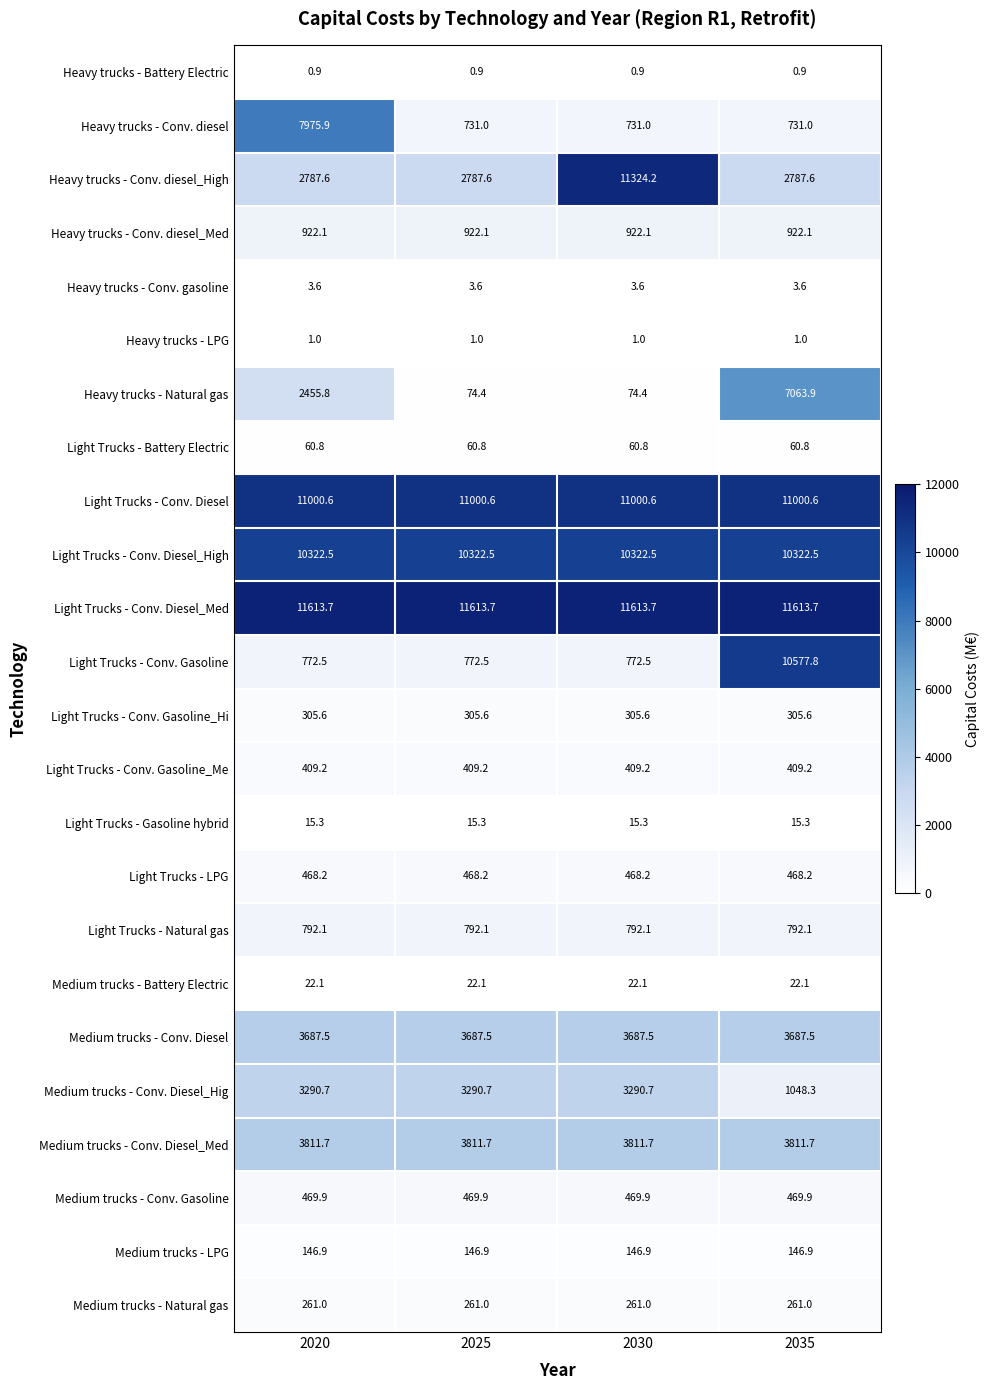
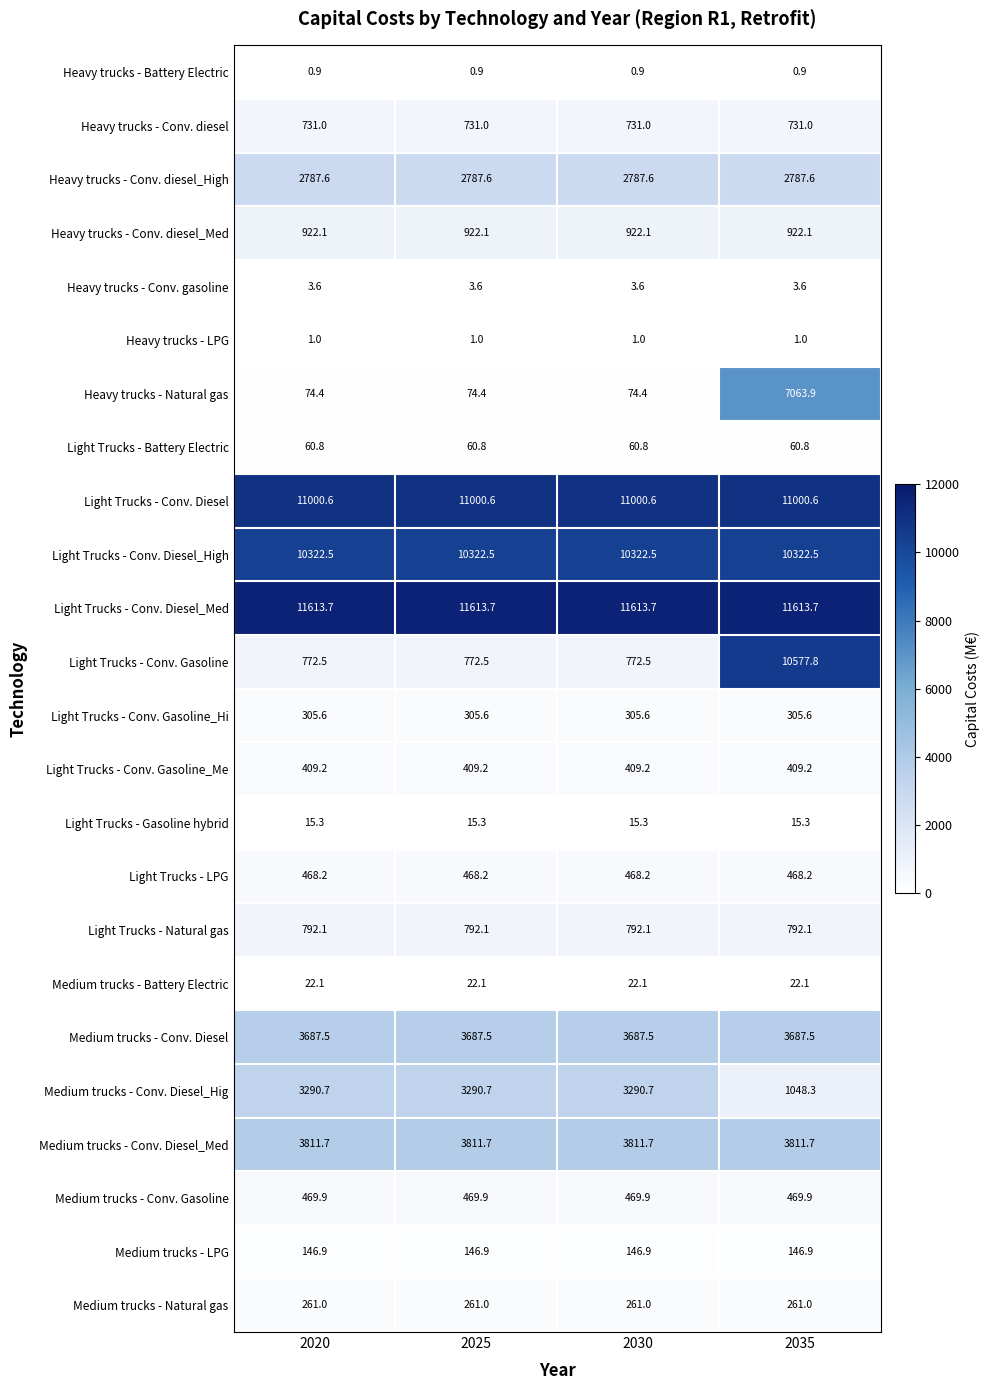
  {
    "Heavy trucks - Battery Electric": {
      "2020": 0.9,
      "2025": 0.9,
      "2030": 0.9,
      "2035": 0.9
    },
    "Heavy trucks - Conv. diesel": {
-     "2020": 7975.9,
+     "2020": 731.0,
      "2025": 731.0,
      "2030": 731.0,
      "2035": 731.0
    },
    "Heavy trucks - Conv. diesel_High": {
      "2020": 2787.6,
      "2025": 2787.6,
-     "2030": 11324.2,
+     "2030": 2787.6,
      "2035": 2787.6
    },
    "Heavy trucks - Conv. diesel_Med": {
      "2020": 922.1,
      "2025": 922.1,
      "2030": 922.1,
      "2035": 922.1
    },
    "Heavy trucks - Conv. gasoline": {
      "2020": 3.6,
      "2025": 3.6,
      "2030": 3.6,
      "2035": 3.6
    },
    "Heavy trucks - LPG": {
      "2020": 1.0,
      "2025": 1.0,
      "2030": 1.0,
      "2035": 1.0
    },
    "Heavy trucks - Natural gas": {
-     "2020": 2455.8,
+     "2020": 74.4,
      "2025": 74.4,
      "2030": 74.4,
      "2035": 7063.9
    },
    "Light Trucks - Battery Electric": {
      "2020": 60.8,
      "2025": 60.8,
      "2030": 60.8,
      "2035": 60.8
    },
    "Light Trucks - Conv. Diesel": {
      "2020": 11000.6,
      "2025": 11000.6,
      "2030": 11000.6,
      "2035": 11000.6
    },
    "Light Trucks - Conv. Diesel_High": {
      "2020": 10322.5,
      "2025": 10322.5,
      "2030": 10322.5,
      "2035": 10322.5
    },
    "Light Trucks - Conv. Diesel_Med": {
      "2020": 11613.7,
      "2025": 11613.7,
      "2030": 11613.7,
      "2035": 11613.7
    },
    "Light Trucks - Conv. Gasoline": {
      "2020": 772.5,
      "2025": 772.5,
      "2030": 772.5,
      "2035": 10577.8
    },
    "Light Trucks - Conv. Gasoline_Hi": {
      "2020": 305.6,
      "2025": 305.6,
      "2030": 305.6,
      "2035": 305.6
    },
    "Light Trucks - Conv. Gasoline_Me": {
      "2020": 409.2,
      "2025": 409.2,
      "2030": 409.2,
      "2035": 409.2
    },
    "Light Trucks - Gasoline hybrid": {
      "2020": 15.3,
      "2025": 15.3,
      "2030": 15.3,
      "2035": 15.3
    },
    "Light Trucks - LPG": {
      "2020": 468.2,
      "2025": 468.2,
      "2030": 468.2,
      "2035": 468.2
    },
    "Light Trucks - Natural gas": {
      "2020": 792.1,
      "2025": 792.1,
      "2030": 792.1,
      "2035": 792.1
    },
    "Medium trucks - Battery Electric": {
      "2020": 22.1,
      "2025": 22.1,
      "2030": 22.1,
      "2035": 22.1
    },
    "Medium trucks - Conv. Diesel": {
      "2020": 3687.5,
      "2025": 3687.5,
      "2030": 3687.5,
      "2035": 3687.5
    },
    "Medium trucks - Conv. Diesel_Hig": {
      "2020": 3290.7,
      "2025": 3290.7,
      "2030": 3290.7,
      "2035": 1048.3
    },
    "Medium trucks - Conv. Diesel_Med": {
      "2020": 3811.7,
      "2025": 3811.7,
      "2030": 3811.7,
      "2035": 3811.7
    },
    "Medium trucks - Conv. Gasoline": {
      "2020": 469.9,
      "2025": 469.9,
      "2030": 469.9,
      "2035": 469.9
    },
    "Medium trucks - LPG": {
      "2020": 146.9,
      "2025": 146.9,
      "2030": 146.9,
      "2035": 146.9
    },
    "Medium trucks - Natural gas": {
      "2020": 261.0,
      "2025": 261.0,
      "2030": 261.0,
      "2035": 261.0
    }
  }
